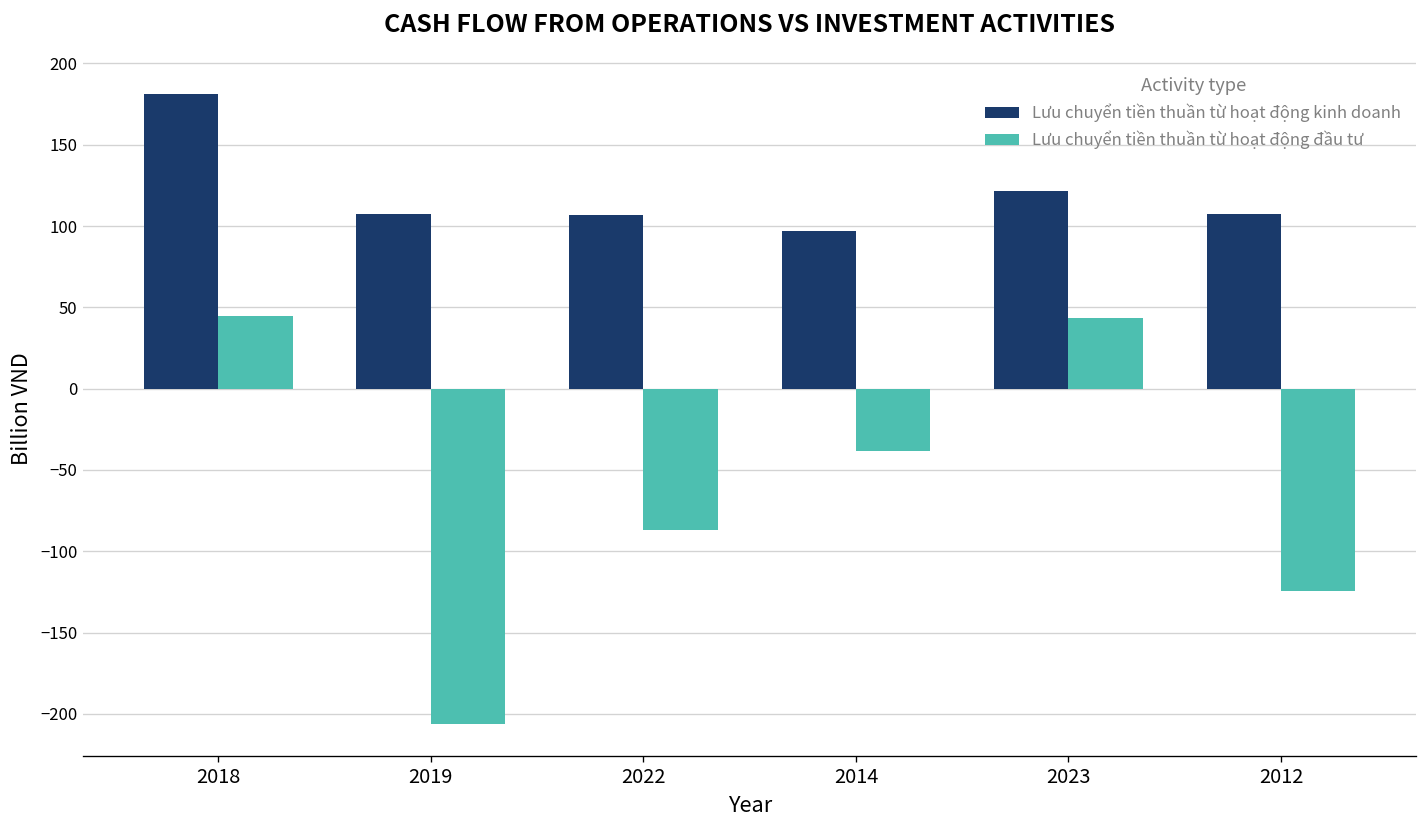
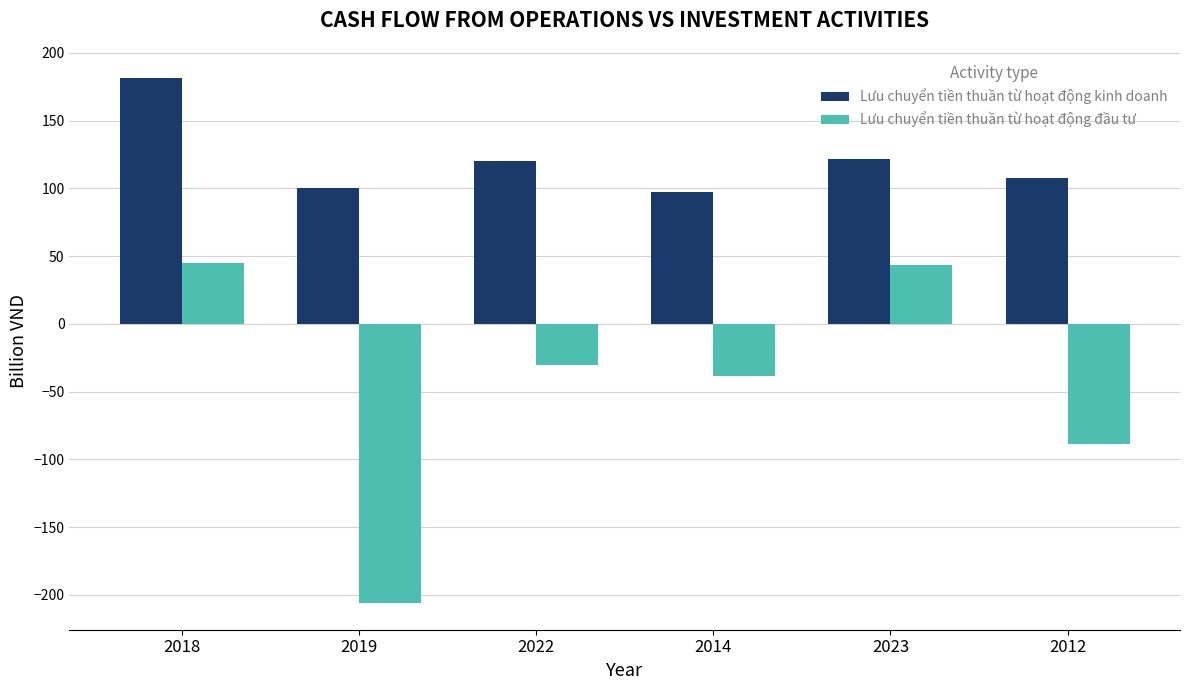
  {
    "Lưu chuyển tiền thuần từ hoạt động kinh doanh": {
      "2018": 181,
-     "2019": 107,
-     "2022": 107,
+     "2019": 100,
+     "2022": 120,
      "2014": 97,
      "2023": 121,
      "2012": 107
    },
    "Lưu chuyển tiền thuần từ hoạt động đầu tư": {
      "2018": 45,
      "2019": -206,
-     "2022": -87,
+     "2022": -30,
      "2014": -39,
      "2023": 44,
-     "2012": -124
+     "2012": -88
    }
  }
